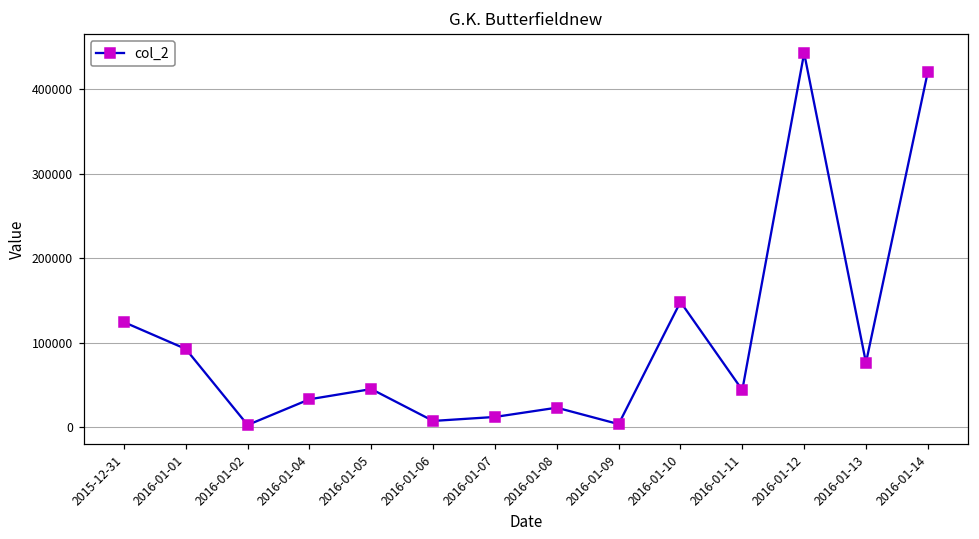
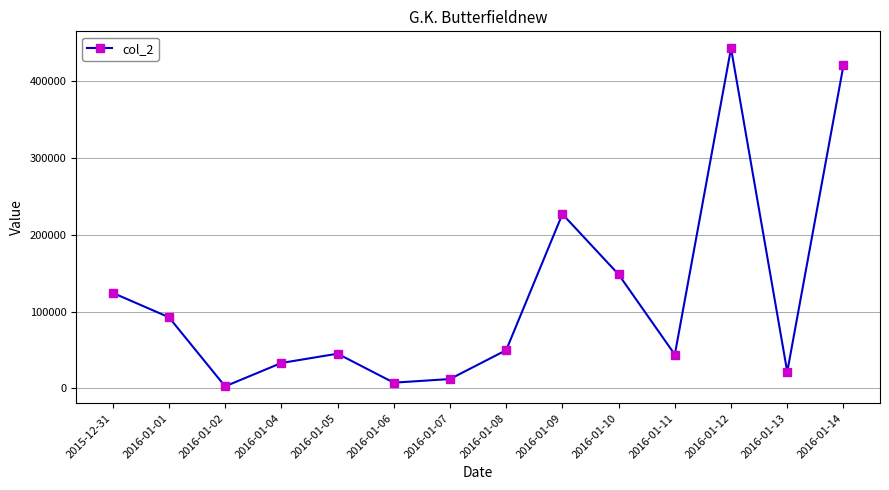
  {
    "2015-12-31": 120000,
    "2016-01-01": 90000,
    "2016-01-02": 0,
    "2016-01-04": 30000,
    "2016-01-05": 50000,
    "2016-01-06": 10000,
    "2016-01-07": 10000,
-   "2016-01-08": 20000,
-   "2016-01-09": 0,
+   "2016-01-08": 50000,
+   "2016-01-09": 230000,
    "2016-01-10": 150000,
    "2016-01-11": 40000,
    "2016-01-12": 440000,
-   "2016-01-13": 80000,
+   "2016-01-13": 20000,
    "2016-01-14": 420000
  }
